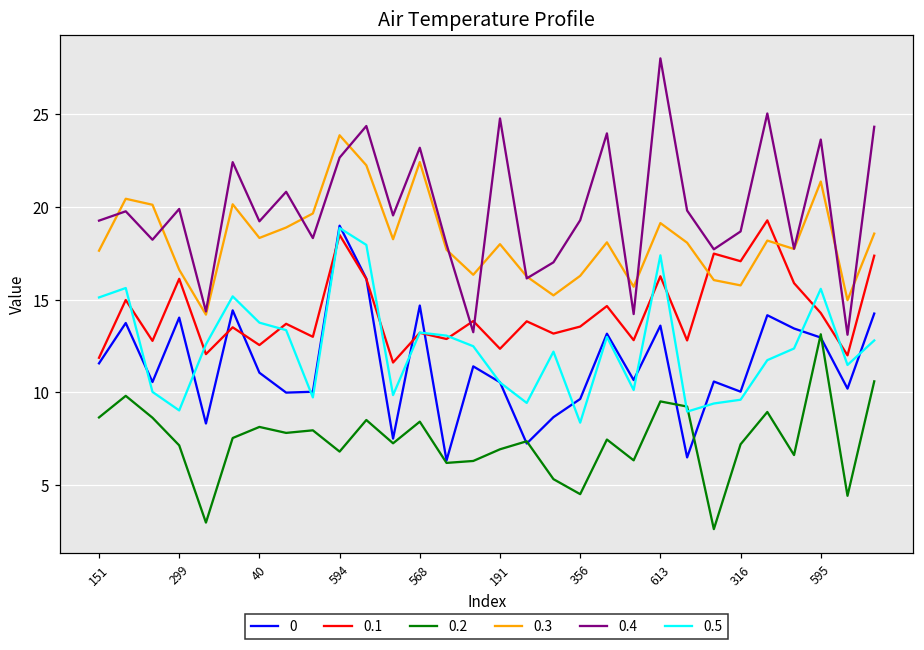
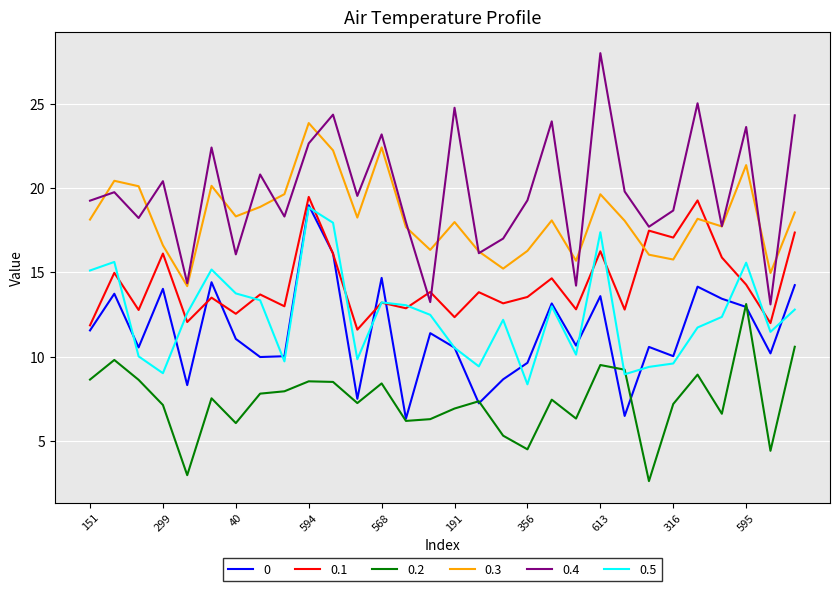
  {
    "0": {
      "151": 11.6,
      "299": 14.0,
      "40": 11.1,
      "568": 14.7,
      "356": 9.6,
      "613": 13.6,
      "316": 10.0,
      "595": 12.9
    },
    "0.1": {
      "151": 11.9,
      "299": 16.1,
      "40": 12.5,
-     "594": 18.5,
+     "594": 19.5,
      "191": 12.3,
      "356": 13.5,
      "613": 16.3,
      "316": 17.1,
      "595": 14.3
    },
    "0.2": {
      "151": 8.6,
      "299": 7.1,
-     "40": 8.1,
-     "594": 6.8,
+     "40": 6.1,
+     "594": 8.5,
      "568": 8.4,
      "191": 6.9,
      "356": 4.5,
      "613": 9.5,
      "316": 7.2,
      "595": 13.1
    },
    "0.3": {
-     "151": 17.6,
+     "151": 18.1,
      "299": 16.6,
      "40": 18.3,
      "594": 23.9,
      "568": 22.4,
      "191": 18.0,
      "356": 16.3,
-     "613": 19.1,
+     "613": 19.6,
      "316": 15.8,
      "595": 21.4
    },
    "0.4": {
      "151": 19.3,
-     "299": 19.9,
-     "40": 19.2,
+     "299": 20.4,
+     "40": 16.1,
      "594": 22.7,
      "568": 23.2,
      "191": 24.8,
      "356": 19.3,
      "613": 28.0,
      "316": 18.7,
      "595": 23.6
    },
    "0.5": {
      "151": 15.1,
      "299": 9.0,
      "40": 13.8,
      "356": 8.4,
      "613": 17.4,
      "316": 9.6,
      "595": 15.6
    }
  }
